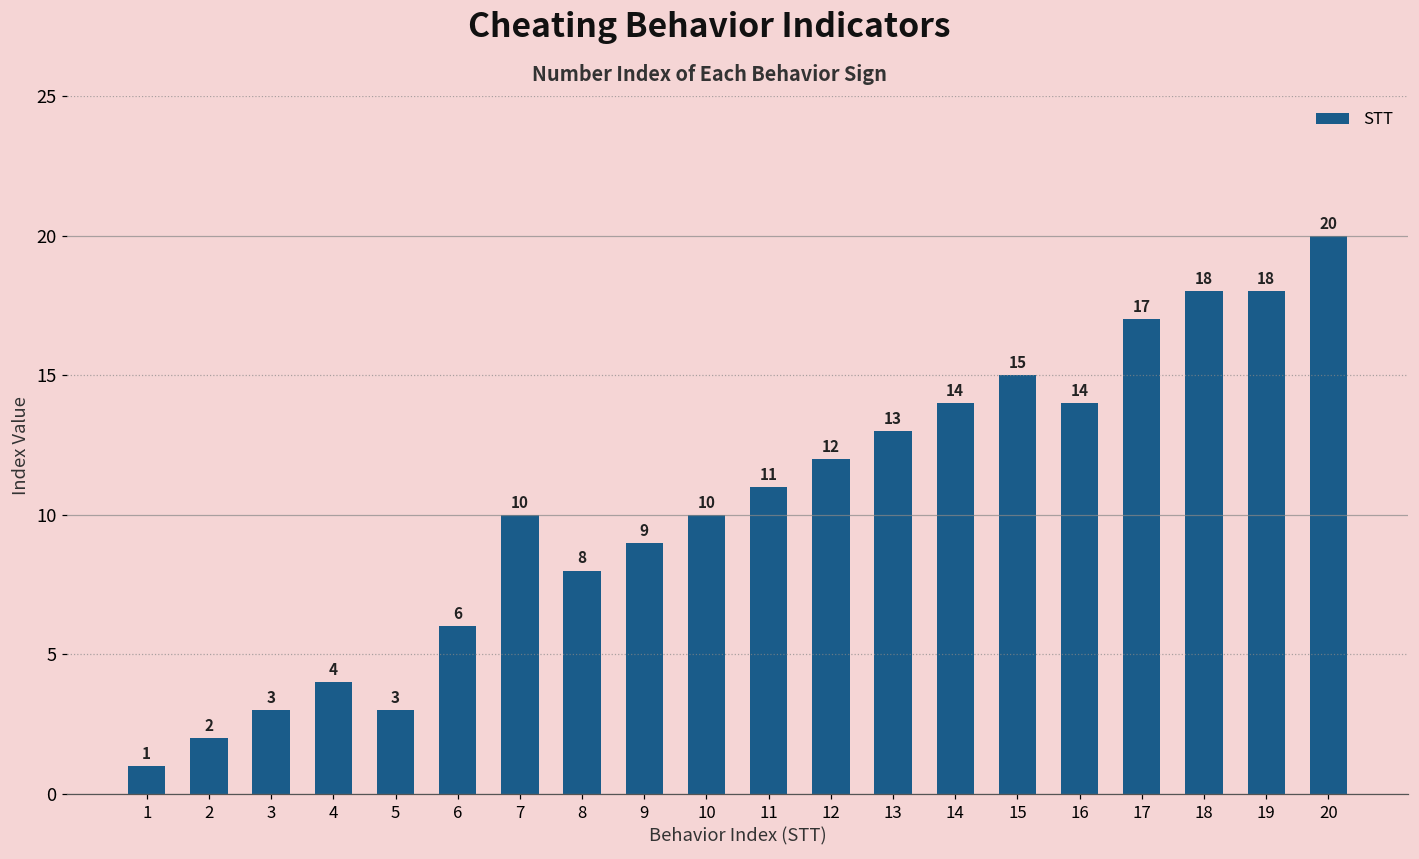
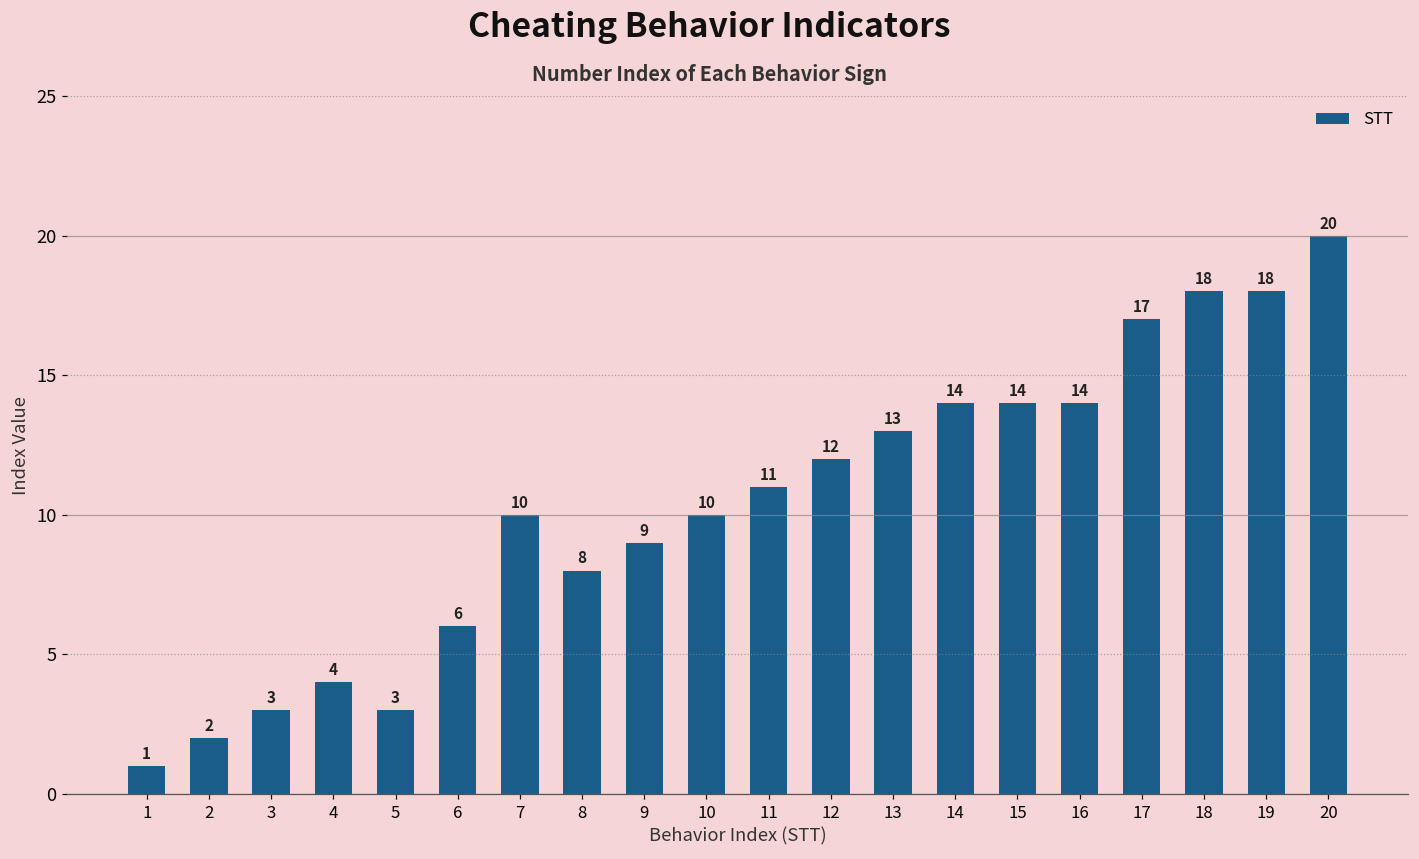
  {
    "1": 1,
    "2": 2,
    "3": 3,
    "4": 4,
    "5": 3,
    "6": 6,
    "7": 10,
    "8": 8,
    "9": 9,
    "10": 10,
    "11": 11,
    "12": 12,
    "13": 13,
    "14": 14,
-   "15": 15,
+   "15": 14,
    "16": 14,
    "17": 17,
    "18": 18,
    "19": 18,
    "20": 20
  }
